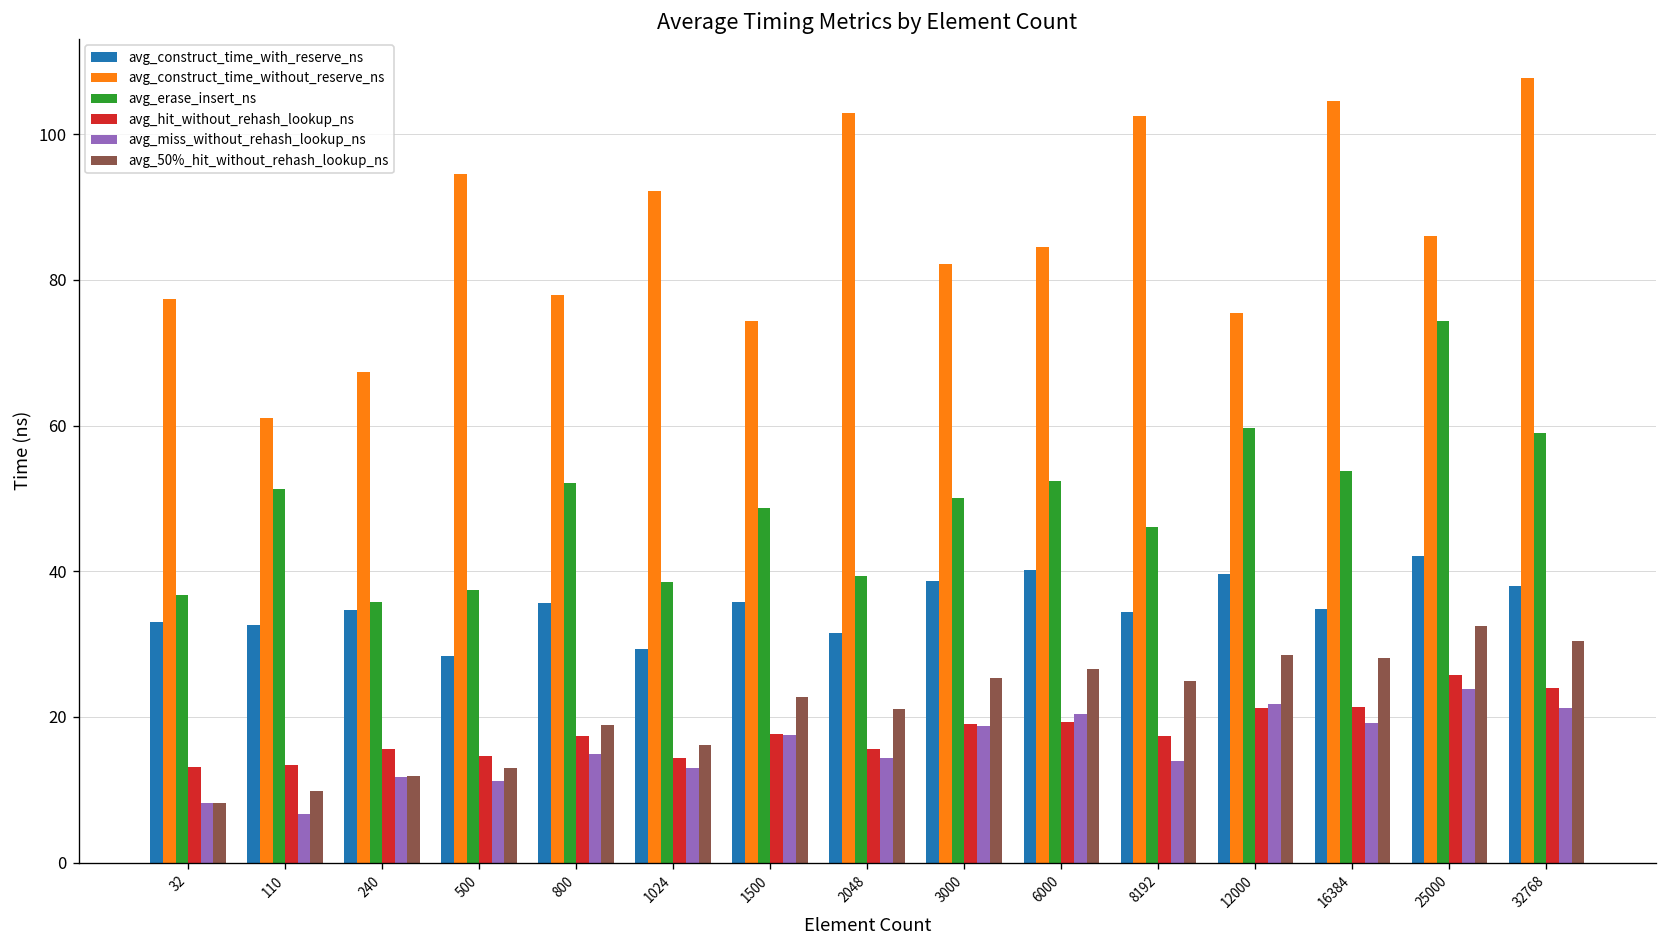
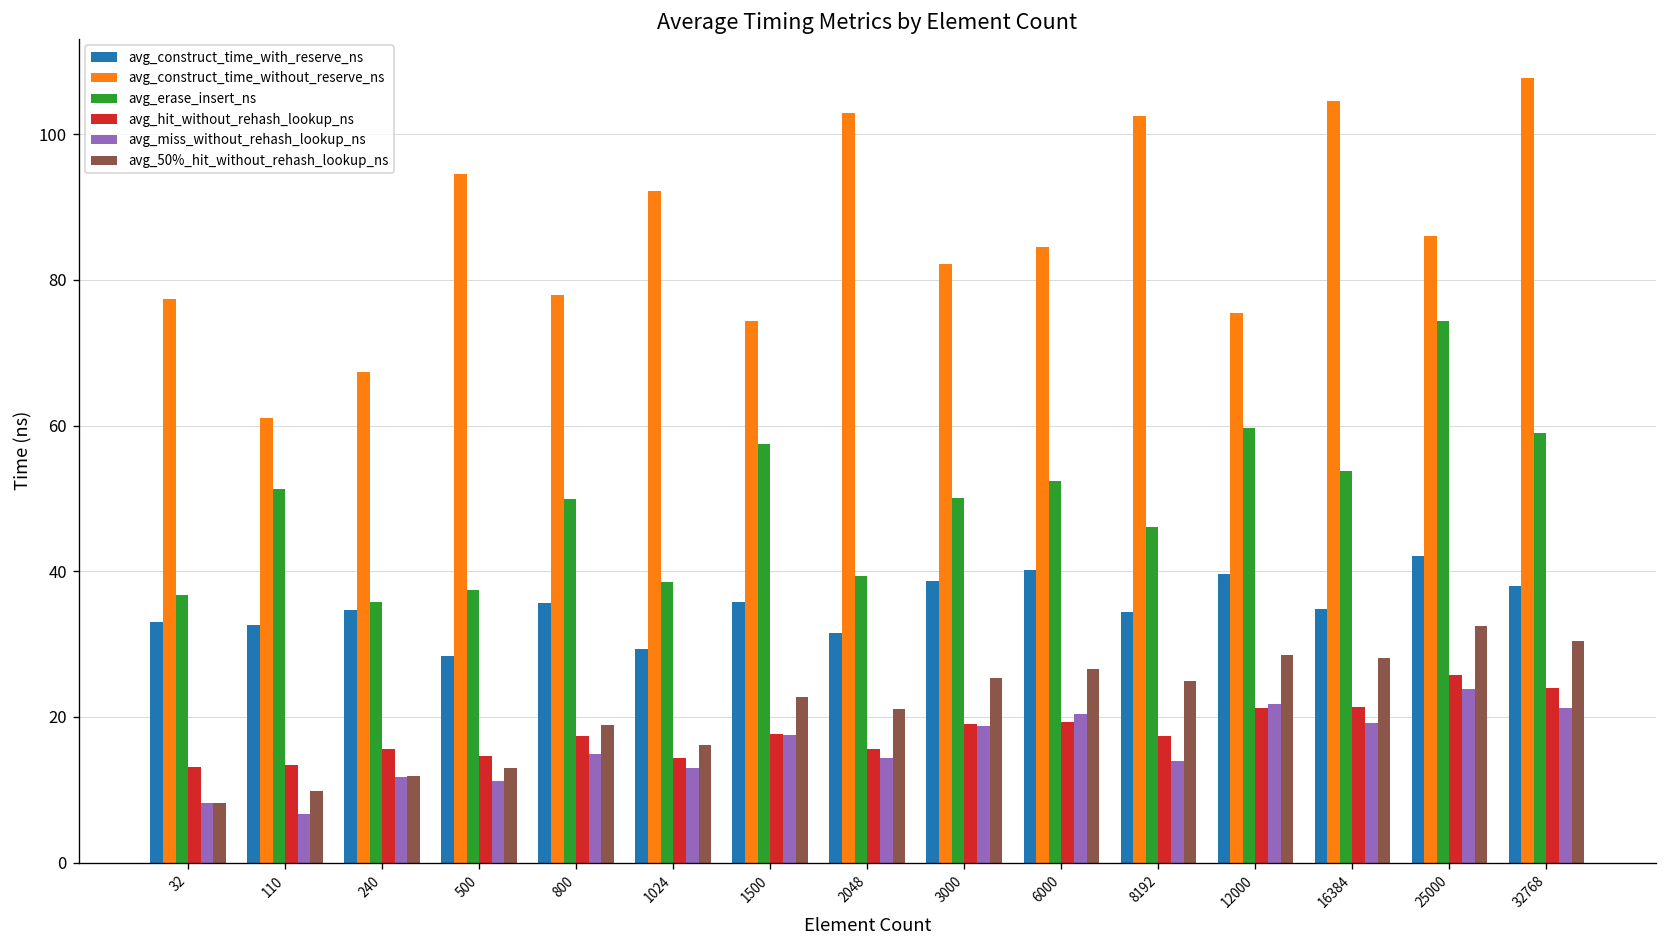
  {
    "avg_construct_time_with_reserve_ns": {
      "32": 33,
      "110": 33,
      "240": 35,
      "500": 28,
      "800": 36,
      "1024": 29,
      "1500": 36,
      "2048": 32,
      "3000": 39,
      "6000": 40,
      "8192": 34,
      "12000": 40,
      "16384": 35,
      "25000": 42,
      "32768": 38
    },
    "avg_construct_time_without_reserve_ns": {
      "32": 77,
      "110": 61,
      "240": 67,
      "500": 95,
      "800": 78,
      "1024": 92,
      "1500": 74,
      "2048": 103,
      "3000": 82,
      "6000": 85,
      "8192": 102,
      "12000": 76,
      "16384": 105,
      "25000": 86,
      "32768": 108
    },
    "avg_erase_insert_ns": {
      "32": 37,
      "110": 51,
      "240": 36,
      "500": 37,
-     "800": 52,
+     "800": 50,
      "1024": 39,
-     "1500": 49,
+     "1500": 58,
      "2048": 39,
      "3000": 50,
      "6000": 52,
      "8192": 46,
      "12000": 60,
      "16384": 54,
      "25000": 74,
      "32768": 59
    },
    "avg_hit_without_rehash_lookup_ns": {
      "32": 13,
      "110": 13,
      "240": 16,
      "500": 15,
      "800": 17,
      "1024": 14,
      "1500": 18,
      "2048": 16,
      "3000": 19,
      "6000": 19,
      "8192": 17,
      "12000": 21,
      "16384": 21,
      "25000": 26,
      "32768": 24
    },
    "avg_miss_without_rehash_lookup_ns": {
      "32": 8,
      "110": 7,
      "240": 12,
      "500": 11,
      "800": 15,
      "1024": 13,
      "1500": 18,
      "2048": 14,
      "3000": 19,
      "6000": 20,
      "8192": 14,
      "12000": 22,
      "16384": 19,
      "25000": 24,
      "32768": 21
    },
    "avg_50%_hit_without_rehash_lookup_ns": {
      "32": 8,
      "110": 10,
      "240": 12,
      "500": 13,
      "800": 19,
      "1024": 16,
      "1500": 23,
      "2048": 21,
      "3000": 25,
      "6000": 27,
      "8192": 25,
      "12000": 28,
      "16384": 28,
      "25000": 32,
      "32768": 30
    }
  }
